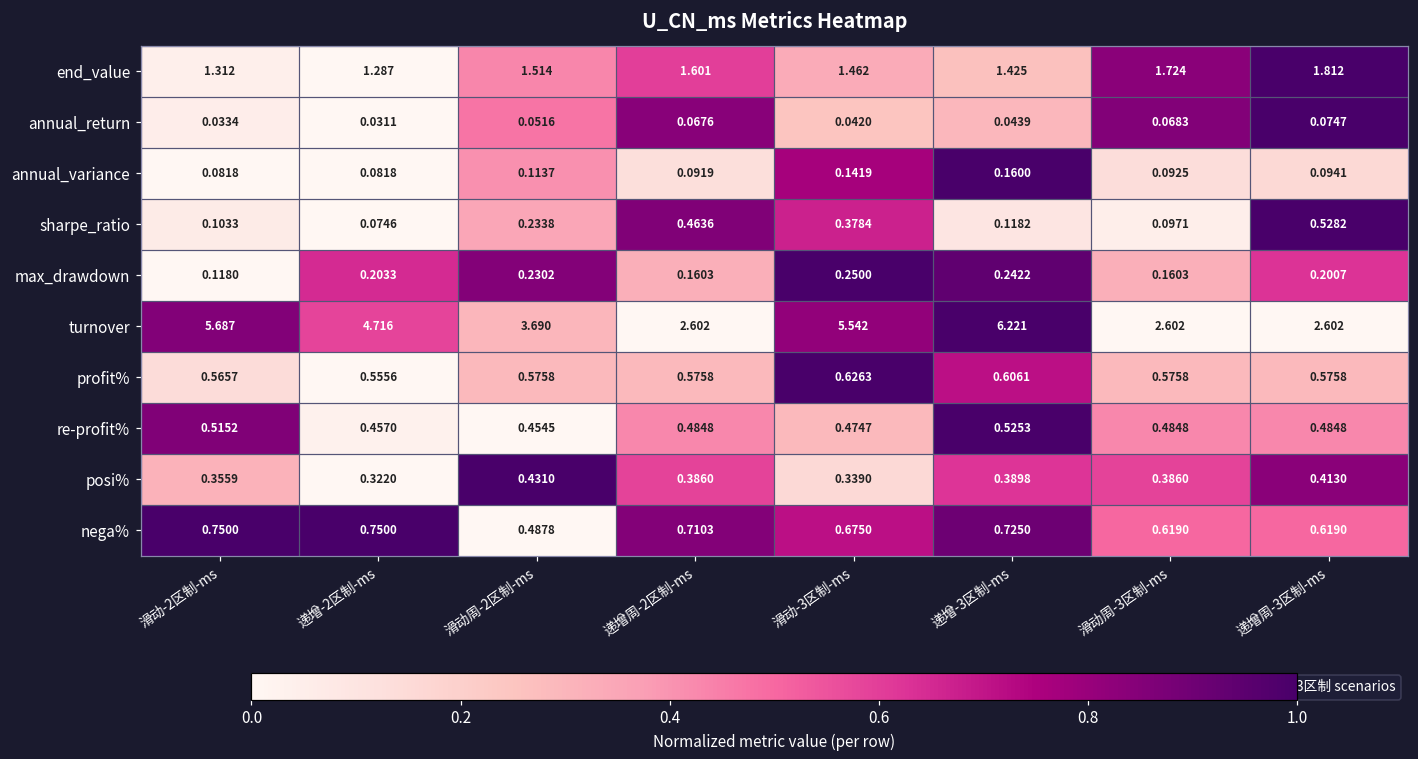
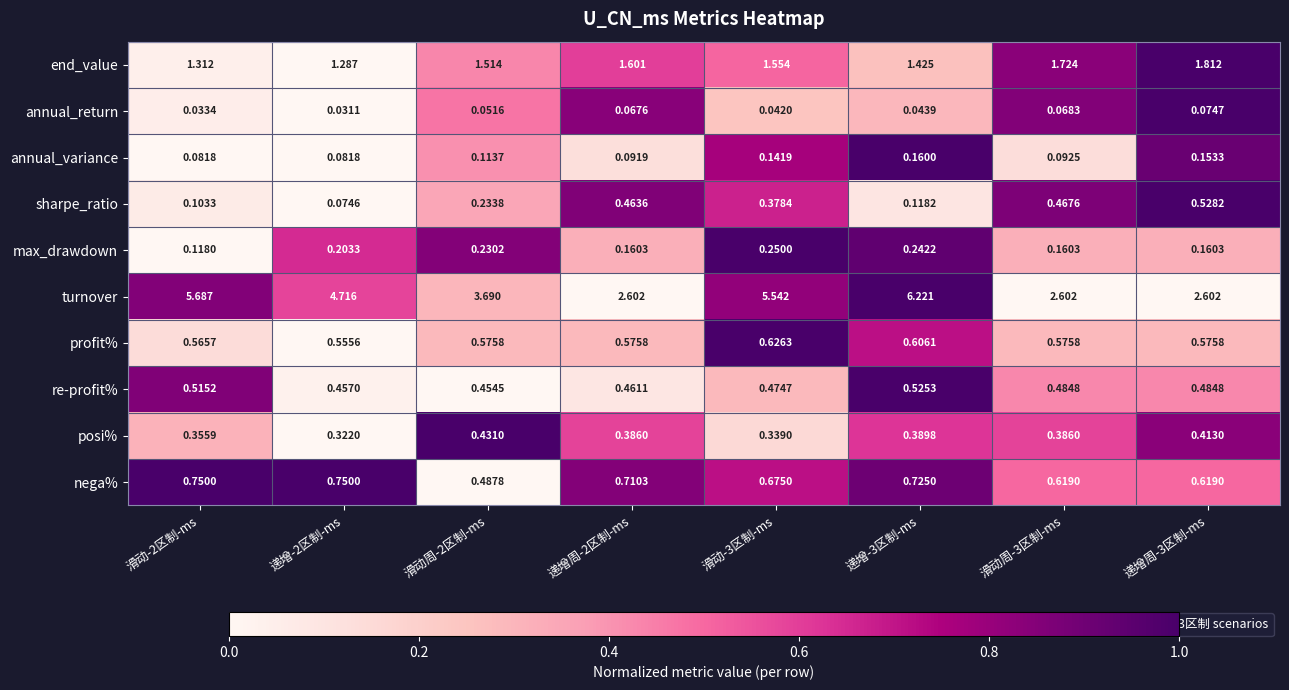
  {
    "end_value": {
      "滑动-2区制-ms": 1.312,
      "递增-2区制-ms": 1.287,
      "滑动周-2区制-ms": 1.514,
      "递增周-2区制-ms": 1.601,
-     "滑动-3区制-ms": 1.462,
+     "滑动-3区制-ms": 1.554,
      "递增-3区制-ms": 1.425,
      "滑动周-3区制-ms": 1.724,
      "递增周-3区制-ms": 1.812
    },
    "annual_return": {
      "滑动-2区制-ms": 0.0334,
      "递增-2区制-ms": 0.0311,
      "滑动周-2区制-ms": 0.0516,
      "递增周-2区制-ms": 0.0676,
      "滑动-3区制-ms": 0.0420,
      "递增-3区制-ms": 0.0439,
      "滑动周-3区制-ms": 0.0683,
      "递增周-3区制-ms": 0.0747
    },
    "annual_variance": {
      "滑动-2区制-ms": 0.0818,
      "递增-2区制-ms": 0.0818,
      "滑动周-2区制-ms": 0.1137,
      "递增周-2区制-ms": 0.0919,
      "滑动-3区制-ms": 0.1419,
      "递增-3区制-ms": 0.1600,
      "滑动周-3区制-ms": 0.0925,
-     "递增周-3区制-ms": 0.0941
+     "递增周-3区制-ms": 0.1533
    },
    "sharpe_ratio": {
      "滑动-2区制-ms": 0.1033,
      "递增-2区制-ms": 0.0746,
      "滑动周-2区制-ms": 0.2338,
      "递增周-2区制-ms": 0.4636,
      "滑动-3区制-ms": 0.3784,
      "递增-3区制-ms": 0.1182,
-     "滑动周-3区制-ms": 0.0971,
+     "滑动周-3区制-ms": 0.4676,
      "递增周-3区制-ms": 0.5282
    },
    "max_drawdown": {
      "滑动-2区制-ms": 0.1180,
      "递增-2区制-ms": 0.2033,
      "滑动周-2区制-ms": 0.2302,
      "递增周-2区制-ms": 0.1603,
      "滑动-3区制-ms": 0.2500,
      "递增-3区制-ms": 0.2422,
      "滑动周-3区制-ms": 0.1603,
-     "递增周-3区制-ms": 0.2007
+     "递增周-3区制-ms": 0.1603
    },
    "turnover": {
      "滑动-2区制-ms": 5.687,
      "递增-2区制-ms": 4.716,
      "滑动周-2区制-ms": 3.690,
      "递增周-2区制-ms": 2.602,
      "滑动-3区制-ms": 5.542,
      "递增-3区制-ms": 6.221,
      "滑动周-3区制-ms": 2.602,
      "递增周-3区制-ms": 2.602
    },
    "profit%": {
      "滑动-2区制-ms": 0.5657,
      "递增-2区制-ms": 0.5556,
      "滑动周-2区制-ms": 0.5758,
      "递增周-2区制-ms": 0.5758,
      "滑动-3区制-ms": 0.6263,
      "递增-3区制-ms": 0.6061,
      "滑动周-3区制-ms": 0.5758,
      "递增周-3区制-ms": 0.5758
    },
    "re-profit%": {
      "滑动-2区制-ms": 0.5152,
      "递增-2区制-ms": 0.4570,
      "滑动周-2区制-ms": 0.4545,
-     "递增周-2区制-ms": 0.4848,
+     "递增周-2区制-ms": 0.4611,
      "滑动-3区制-ms": 0.4747,
      "递增-3区制-ms": 0.5253,
      "滑动周-3区制-ms": 0.4848,
      "递增周-3区制-ms": 0.4848
    },
    "posi%": {
      "滑动-2区制-ms": 0.3559,
      "递增-2区制-ms": 0.3220,
      "滑动周-2区制-ms": 0.4310,
      "递增周-2区制-ms": 0.3860,
      "滑动-3区制-ms": 0.3390,
      "递增-3区制-ms": 0.3898,
      "滑动周-3区制-ms": 0.3860,
      "递增周-3区制-ms": 0.4130
    },
    "nega%": {
      "滑动-2区制-ms": 0.7500,
      "递增-2区制-ms": 0.7500,
      "滑动周-2区制-ms": 0.4878,
      "递增周-2区制-ms": 0.7103,
      "滑动-3区制-ms": 0.6750,
      "递增-3区制-ms": 0.7250,
      "滑动周-3区制-ms": 0.6190,
      "递增周-3区制-ms": 0.6190
    }
  }
